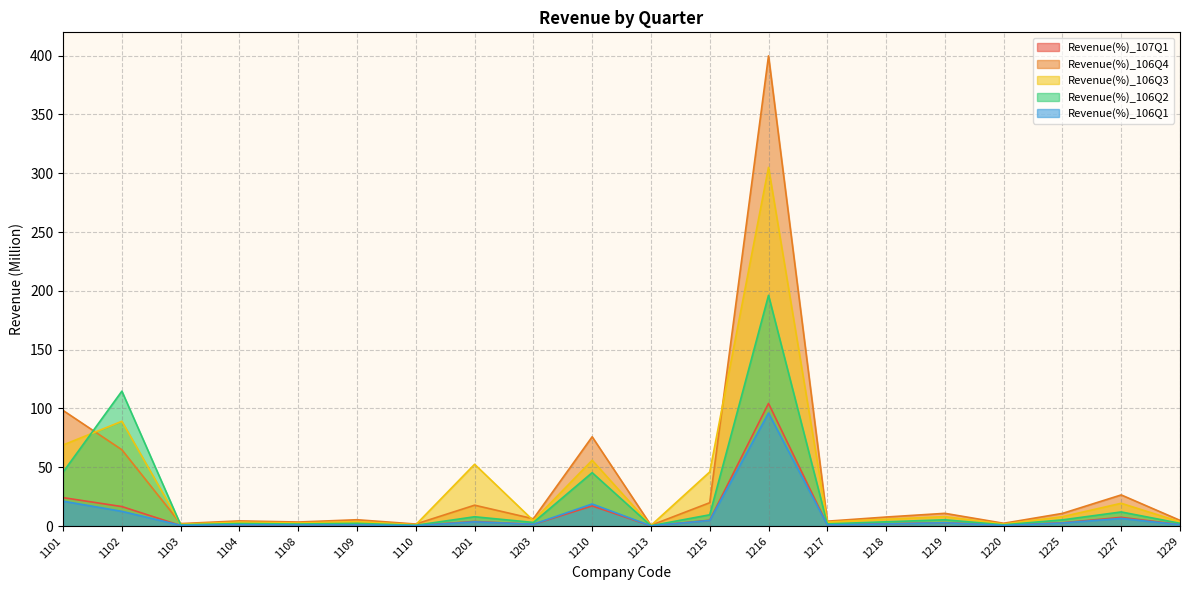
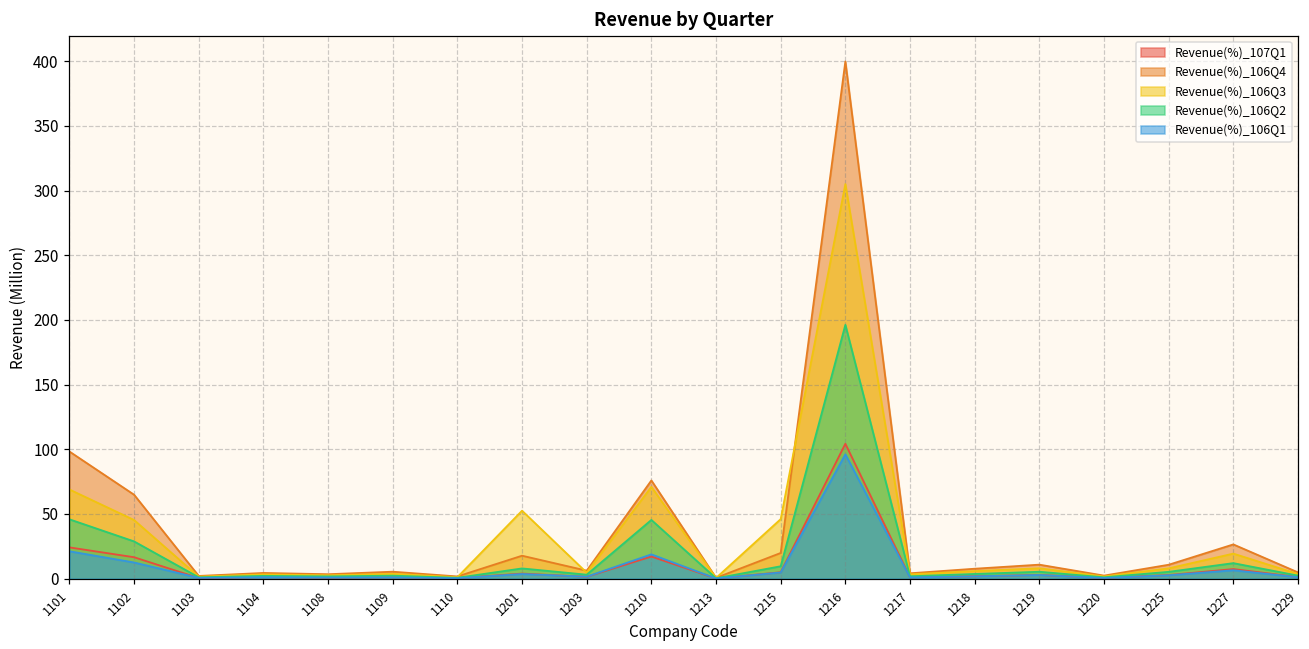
  {
    "Revenue(%)_106Q3": {
      "1101": 69,
-     "1102": 89,
+     "1102": 45,
      "1201": 53,
-     "1210": 56,
+     "1210": 71,
      "1215": 46,
      "1216": 305,
      "1219": 8,
      "1225": 8,
      "1227": 19
    },
    "Revenue(%)_106Q2": {
      "1101": 46,
-     "1102": 115,
+     "1102": 29,
      "1201": 8,
      "1210": 45,
      "1215": 10,
      "1216": 196,
      "1219": 5,
      "1225": 5,
      "1227": 12
    },
    "Revenue(%)_106Q1": {
      "1101": 21,
      "1102": 13,
      "1216": 96
    }
  }
